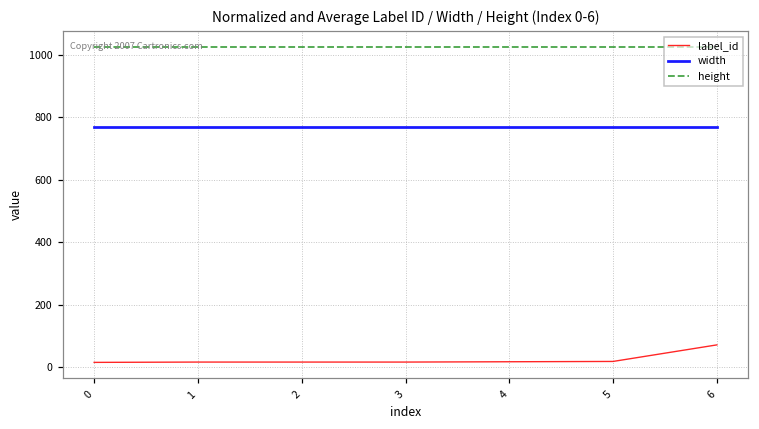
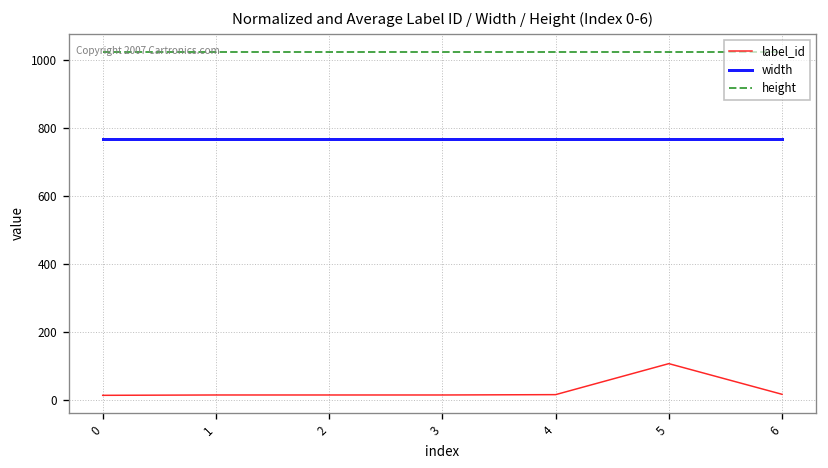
  {
    "label_id": {
      "0": 20,
      "1": 20,
      "2": 20,
      "3": 20,
      "4": 20,
-     "5": 20,
-     "6": 70
+     "5": 110,
+     "6": 20
    },
    "width": {
      "0": 770,
      "1": 770,
      "2": 770,
      "3": 770,
      "4": 770,
      "5": 770,
      "6": 770
    },
    "height": {
      "2": 1020,
      "3": 1020,
      "4": 1020,
      "5": 1020
    }
  }
